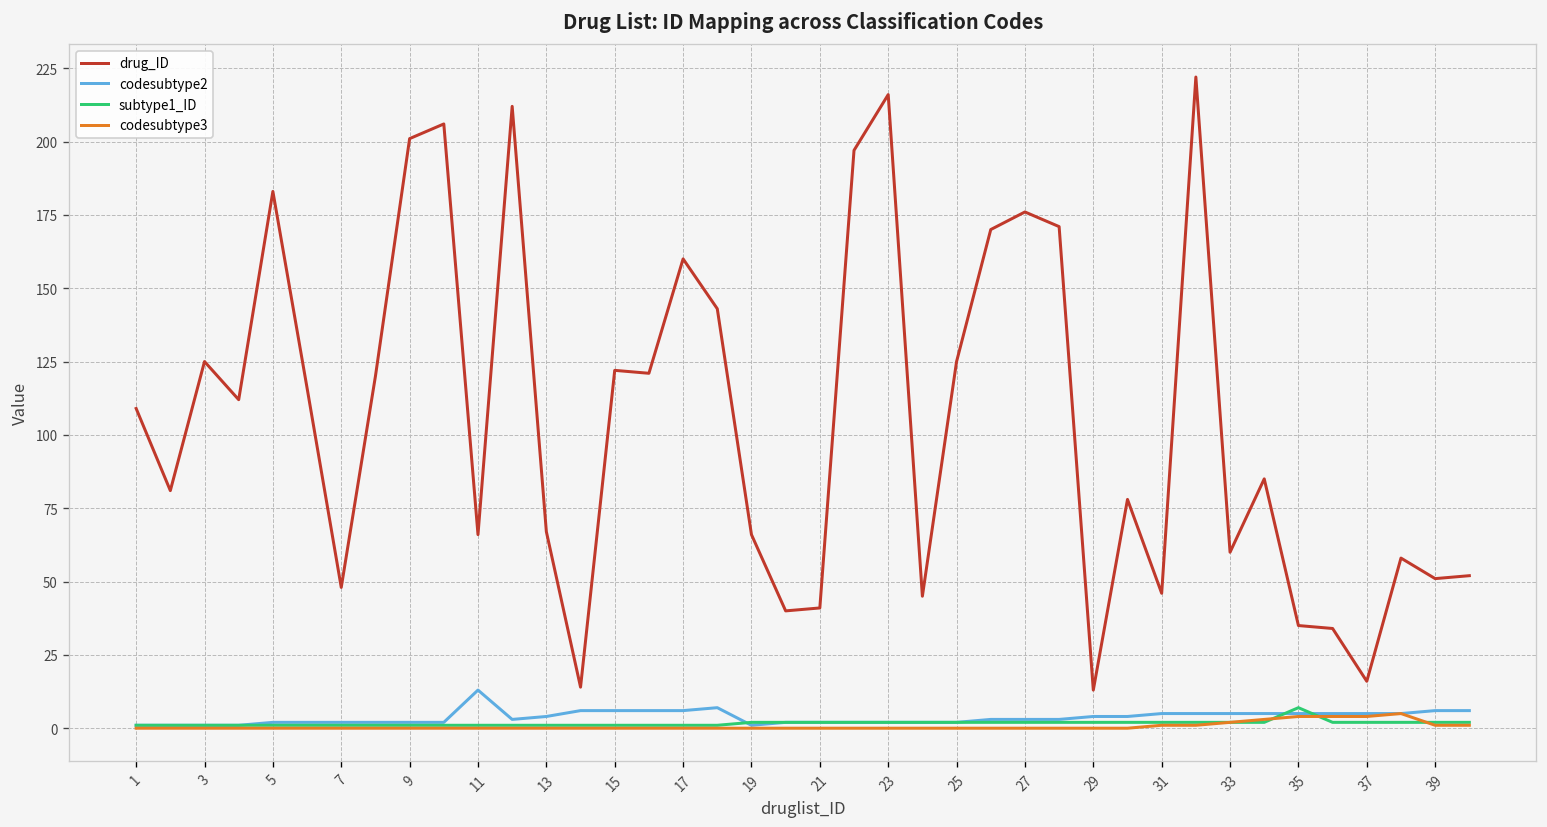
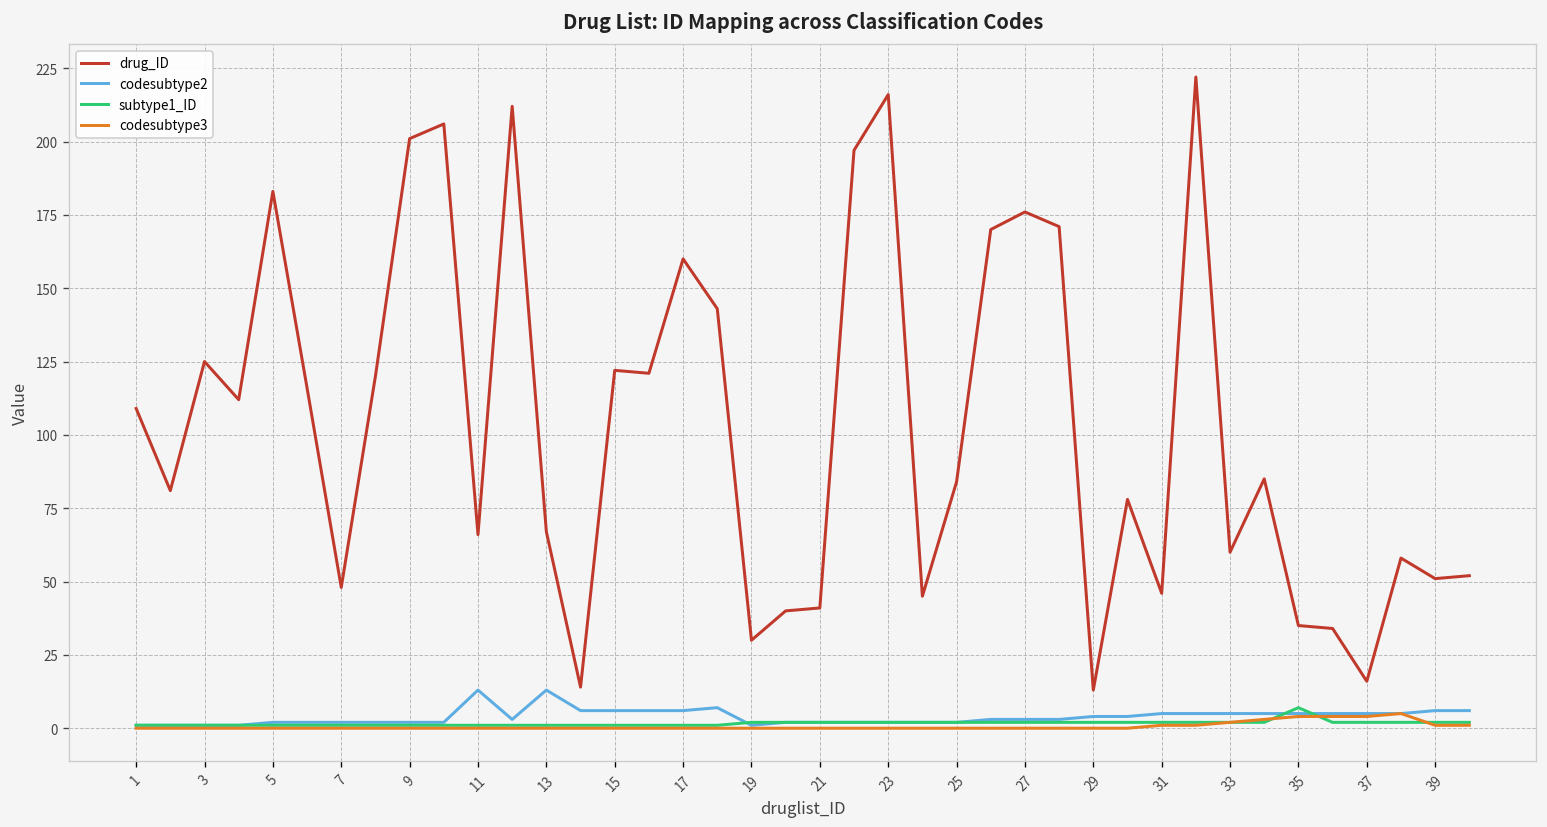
  {
    "drug_ID": {
      "1": 109,
      "3": 125,
      "5": 183,
      "7": 48,
      "9": 201,
      "11": 66,
      "13": 67,
      "15": 122,
      "17": 160,
-     "19": 66,
+     "19": 30,
      "21": 41,
      "23": 216,
-     "25": 125,
+     "25": 84,
      "27": 176,
      "29": 13,
      "31": 46,
      "33": 60,
      "35": 35,
      "37": 16,
      "39": 51
    },
    "codesubtype2": {
      "11": 13,
-     "13": 4,
+     "13": 13,
      "15": 6,
      "17": 6,
      "29": 4,
      "31": 5,
      "33": 5,
      "39": 6
    },
    "subtype1_ID": {
      "29": 2,
      "35": 7,
      "37": 2
    },
    "codesubtype3": {
      "21": 0,
      "23": 0,
      "25": 0,
      "27": 0,
      "29": 0
    }
  }
